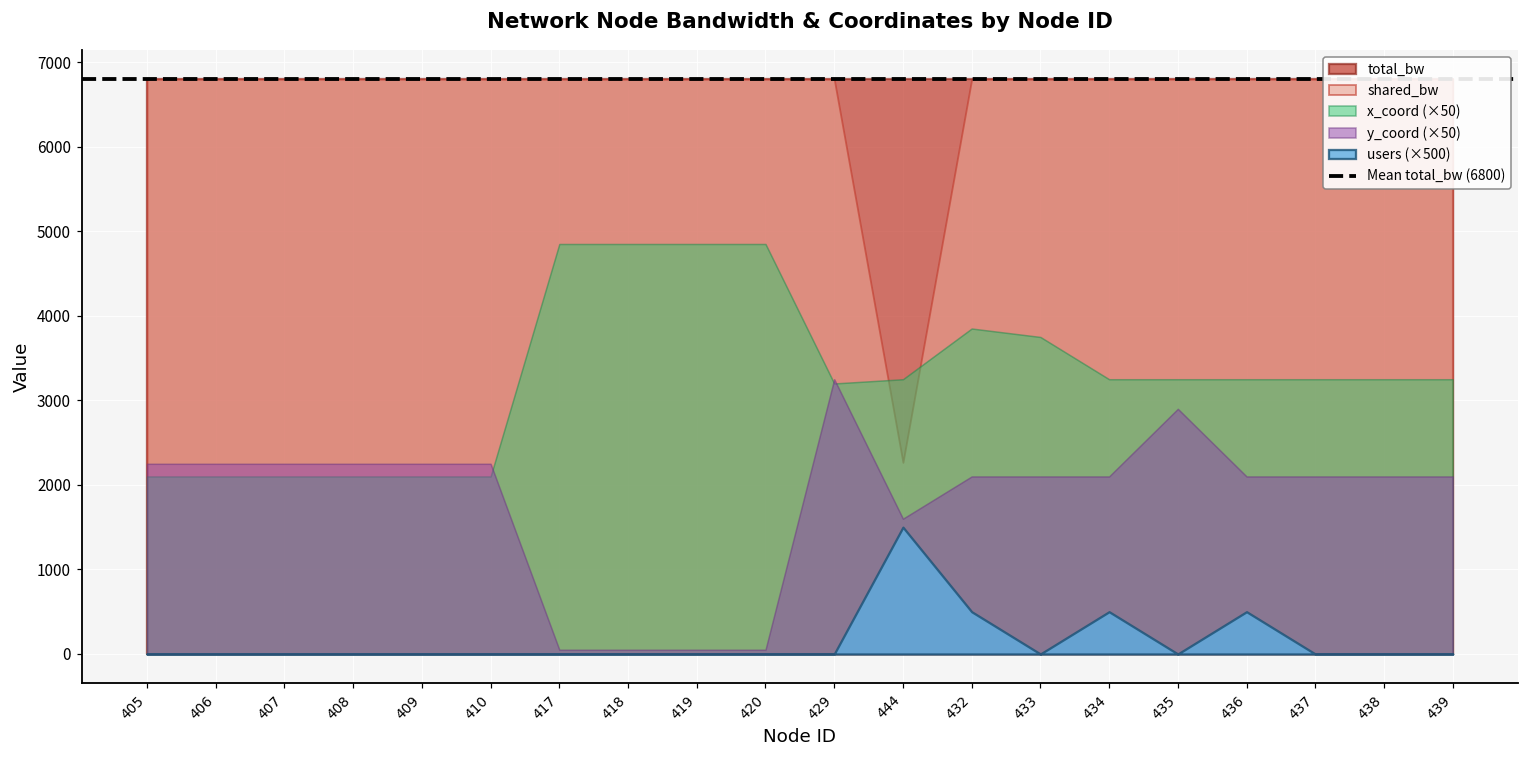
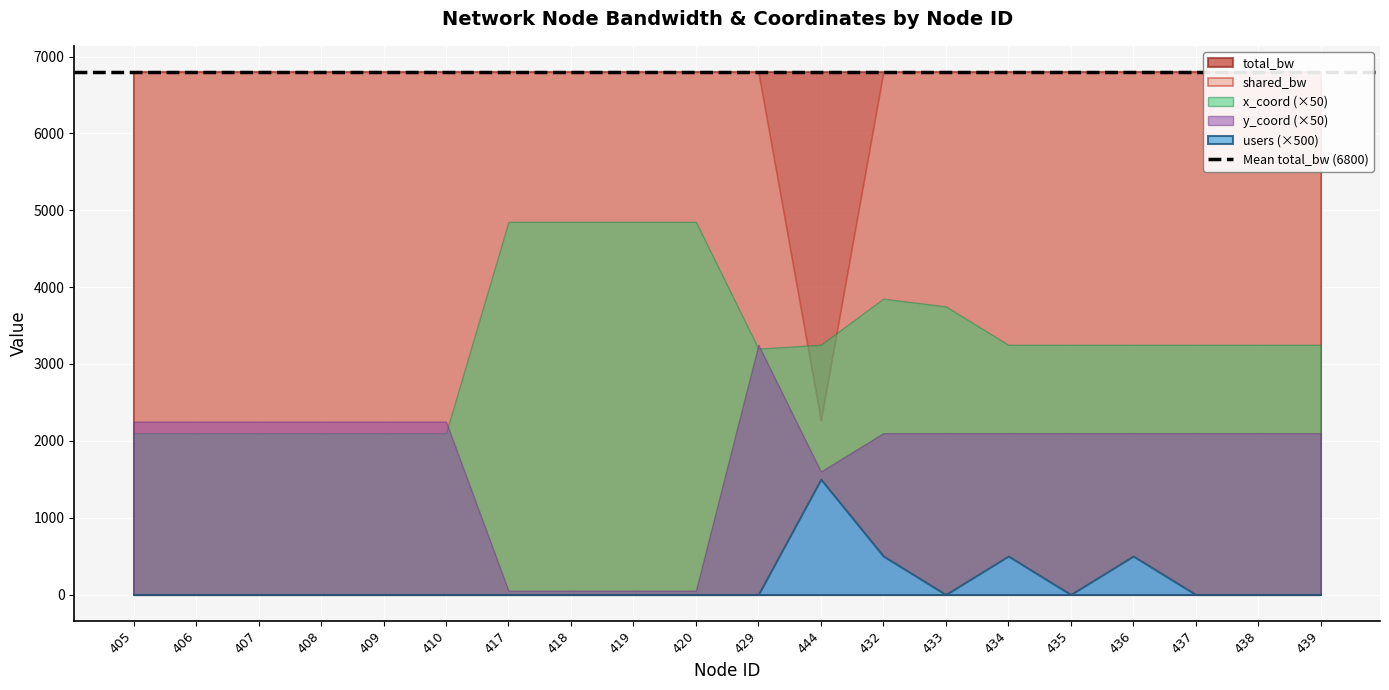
  {
    "total_bw": {
      "444": 6800
    },
    "shared_bw": {
      "444": 2300
    },
    "x_coord (×50)": {
      "405": 2100,
      "406": 2100,
      "407": 2100,
      "408": 2100,
      "409": 2100,
      "410": 2100,
      "417": 4900,
      "418": 4900,
      "419": 4900,
      "420": 4900,
      "429": 3200,
      "444": 3300,
      "432": 3900,
      "433": 3800,
      "434": 3300,
      "435": 3300,
      "436": 3300,
      "437": 3300,
      "438": 3300,
      "439": 3300
    },
    "y_coord (×50)": {
      "405": 2300,
      "406": 2300,
      "407": 2300,
      "408": 2300,
      "409": 2300,
      "410": 2300,
      "417": 100,
      "418": 100,
      "419": 100,
      "420": 100,
      "429": 3300,
      "444": 1600,
      "432": 2100,
      "433": 2100,
      "434": 2100,
-     "435": 2900,
+     "435": 2100,
      "436": 2100,
      "437": 2100,
      "438": 2100,
      "439": 2100
    },
    "users (×500)": {
      "405": 0,
      "406": 0,
      "407": 0,
      "408": 0,
      "409": 0,
      "410": 0,
      "417": 0,
      "418": 0,
      "419": 0,
      "420": 0,
      "429": 0,
      "444": 1500,
      "432": 500,
      "433": 0,
      "434": 500,
      "435": 0,
      "436": 500,
      "437": 0,
      "438": 0,
      "439": 0
    }
  }
